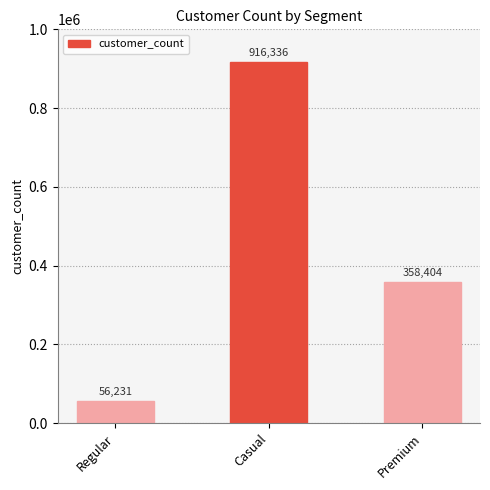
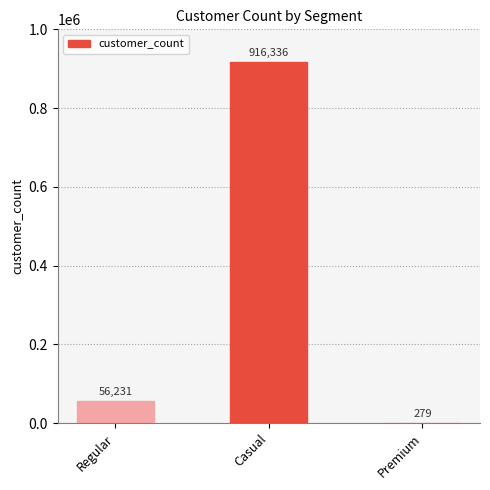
  {
    "Regular": "56,231",
    "Casual": "916,336",
-   "Premium": "358,404"
+   "Premium": "279"
  }
